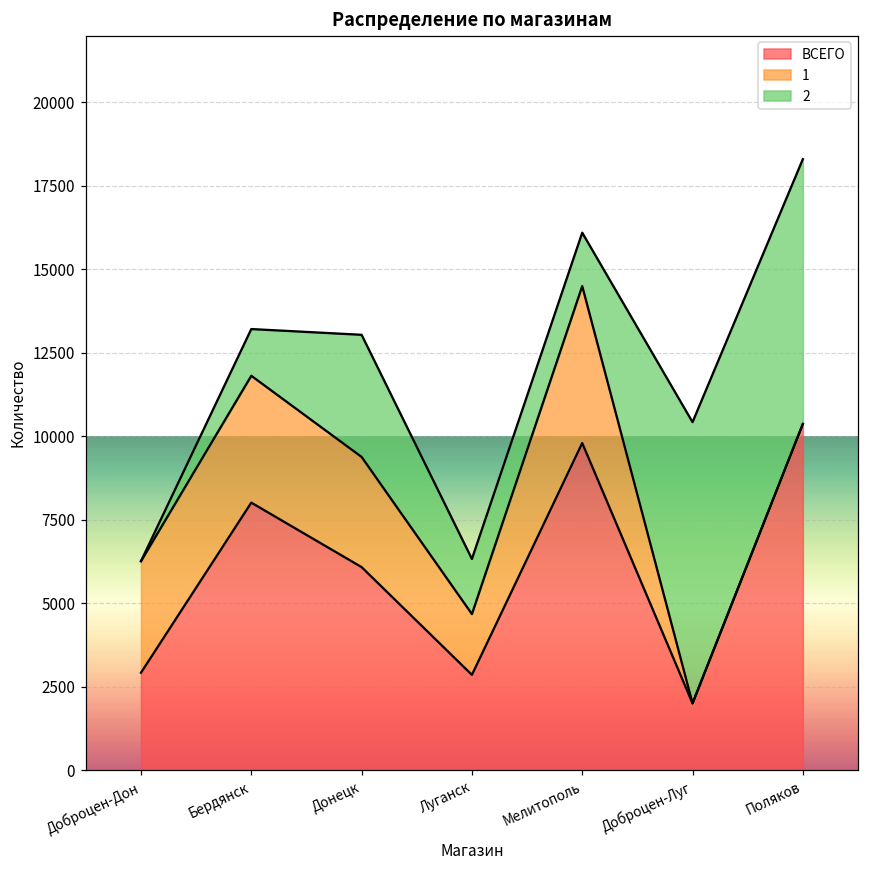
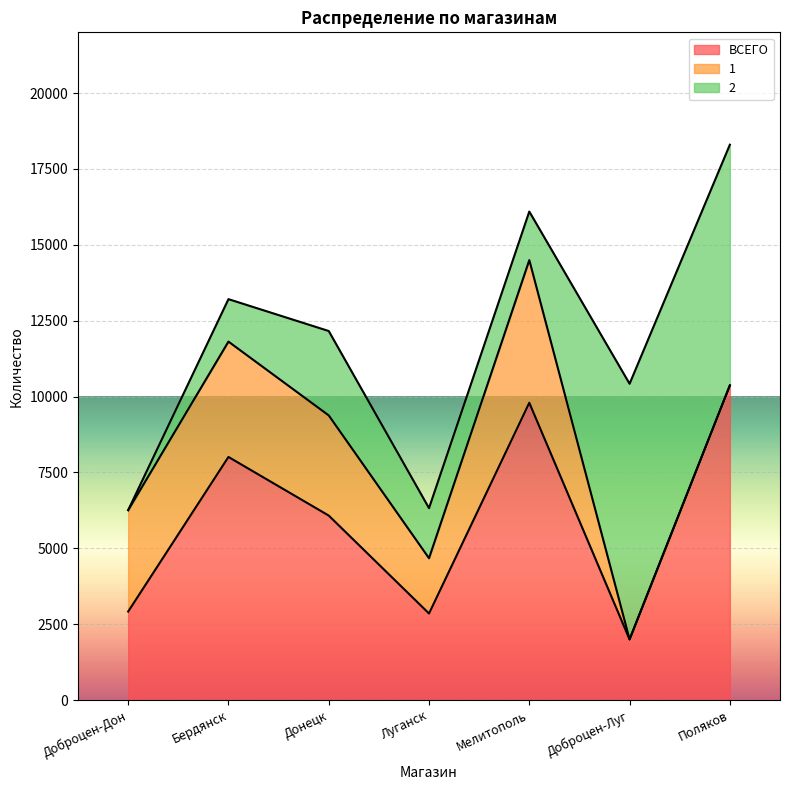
  {
    "ВСЕГО": {
      "Доброцен-Дон": 2900,
      "Бердянск": 8000,
      "Донецк": 6100,
      "Луганск": 2900,
      "Мелитополь": 9800
    },
    "1": {
      "Бердянск": 3800,
      "Донецк": 3300,
      "Луганск": 1800,
      "Мелитополь": 4700
    },
    "2": {
      "Бердянск": 1400,
-     "Донецк": 3700,
+     "Донецк": 2800,
      "Луганск": 1700,
      "Мелитополь": 1600,
      "Доброцен-Луг": 8400,
      "Поляков": 7900
    }
  }
